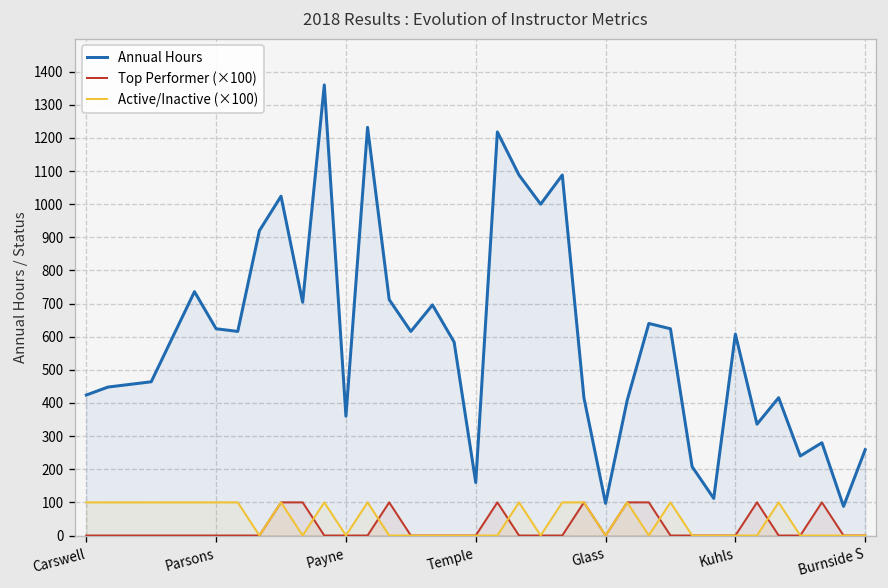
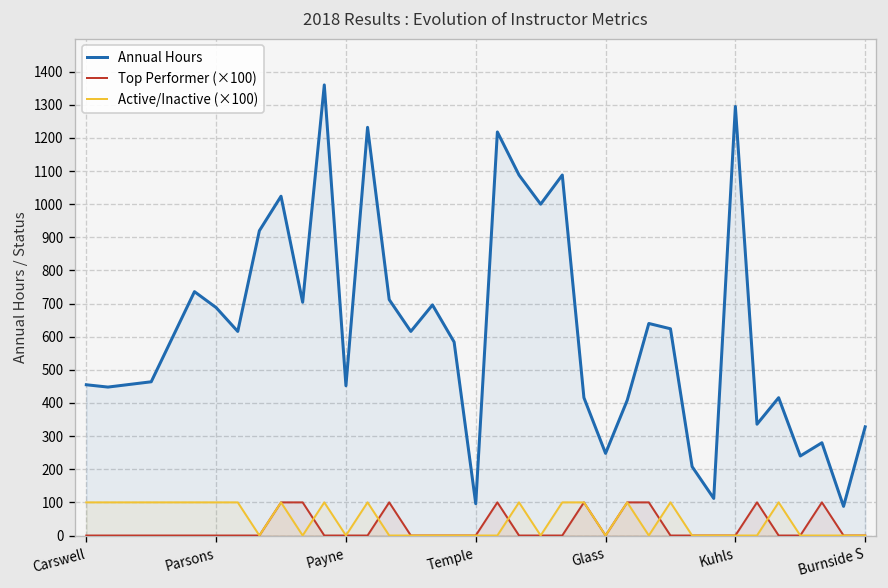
  {
    "Annual Hours": {
-     "Carswell": 420,
-     "Parsons": 620,
-     "Payne": 360,
-     "Temple": 160,
-     "Glass": 100,
-     "Kuhls": 610,
-     "Burnside S": 260
+     "Carswell": 460,
+     "Parsons": 690,
+     "Payne": 450,
+     "Temple": 100,
+     "Glass": 250,
+     "Kuhls": 1300,
+     "Burnside S": 330
    },
    "Top Performer (×100)": {
      "Carswell": 0,
      "Parsons": 0
    },
    "Active/Inactive (×100)": {
      "Carswell": 100,
      "Parsons": 100
    }
  }
